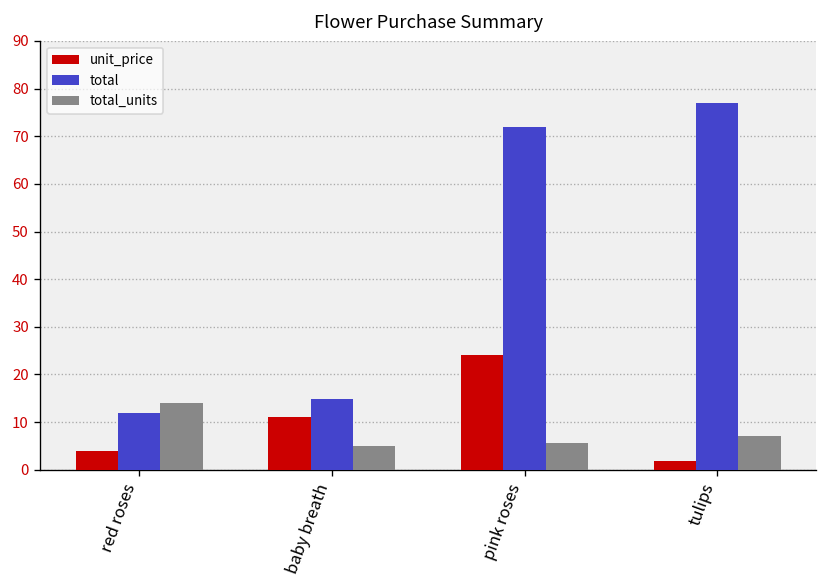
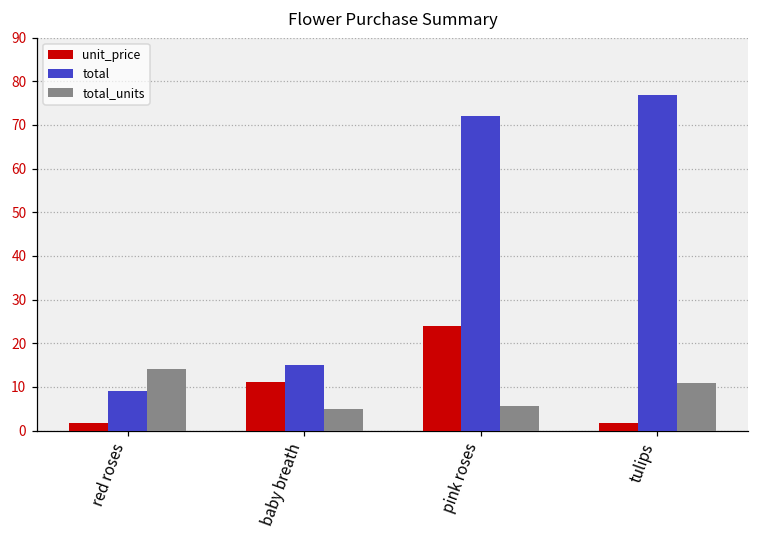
  {
    "unit_price": {
-     "red roses": 4,
+     "red roses": 2,
      "baby breath": 11,
      "pink roses": 24,
      "tulips": 2
    },
    "total": {
-     "red roses": 12,
+     "red roses": 9,
      "baby breath": 15,
      "pink roses": 72,
      "tulips": 77
    },
    "total_units": {
      "red roses": 14,
      "baby breath": 5,
      "pink roses": 6,
-     "tulips": 7
+     "tulips": 11
    }
  }
